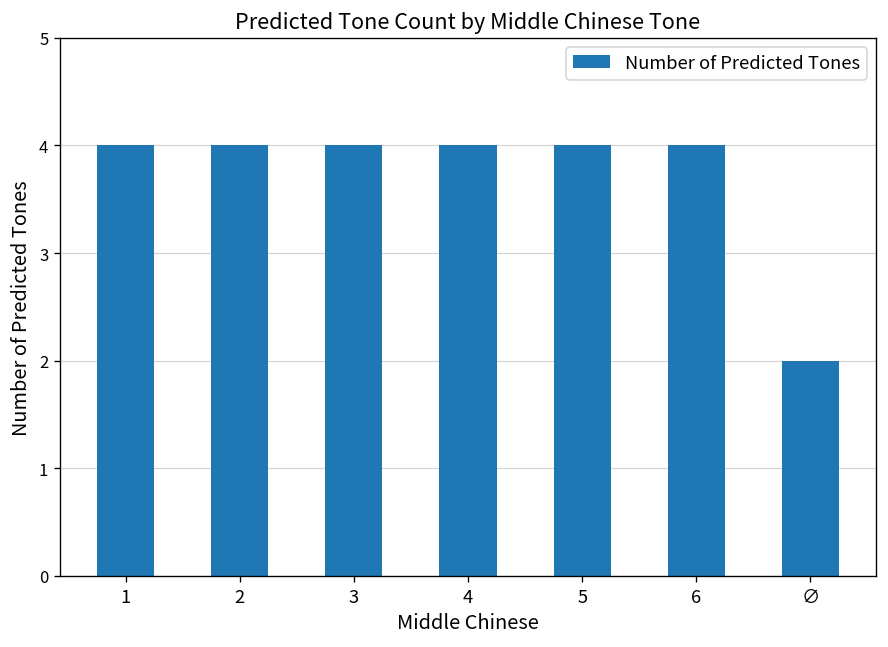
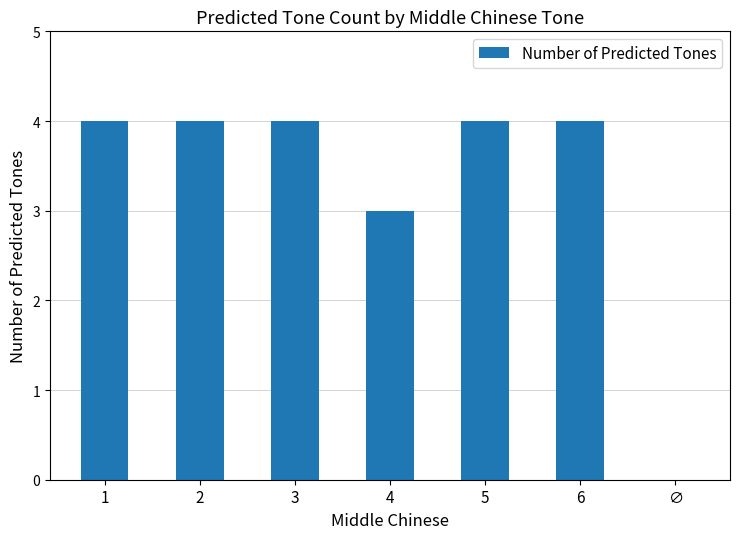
  {
    "1": 4,
    "2": 4,
    "3": 4,
-   "4": 4,
+   "4": 3,
    "5": 4,
    "6": 4,
-   "∅": 2
+   "∅": 0
  }
